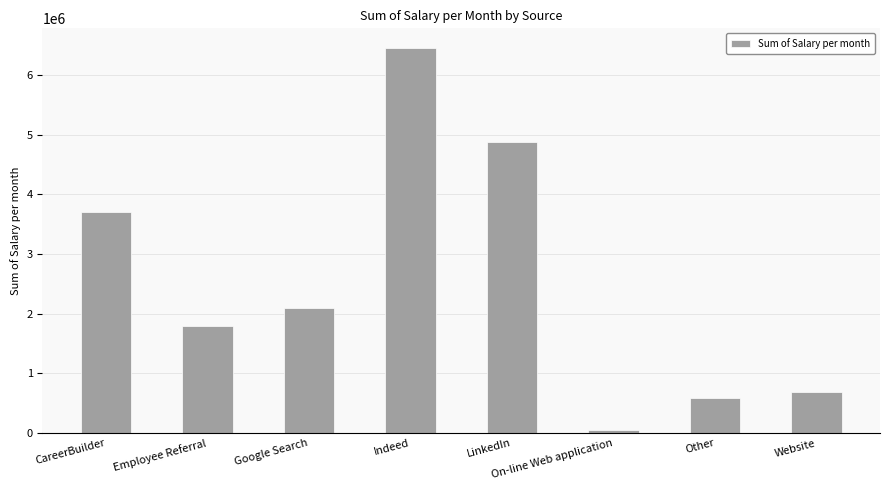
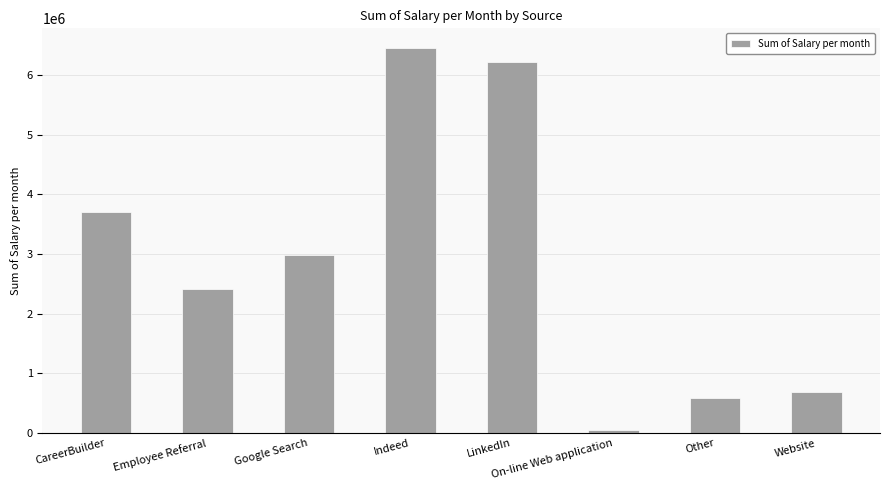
  {
    "CareerBuilder": 3700000,
-   "Employee Referral": 1800000,
-   "Google Search": 2100000,
+   "Employee Referral": 2400000,
+   "Google Search": 3000000,
    "Indeed": 6500000,
-   "LinkedIn": 4900000,
+   "LinkedIn": 6200000,
    "On-line Web application": 100000,
    "Other": 600000,
    "Website": 700000
  }
